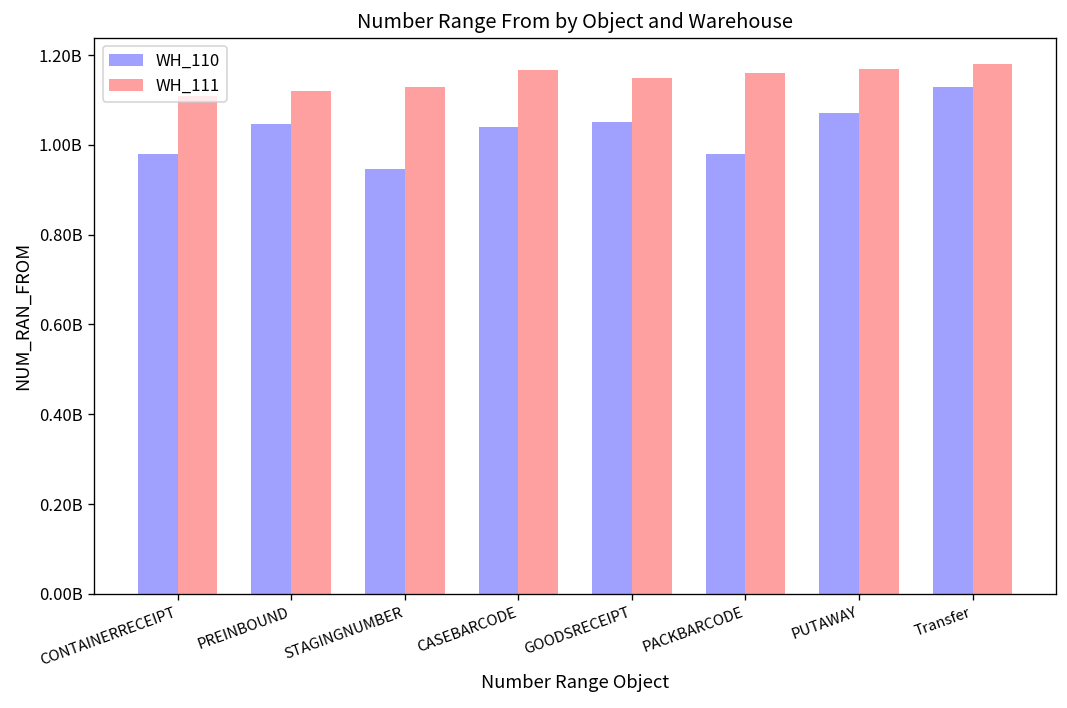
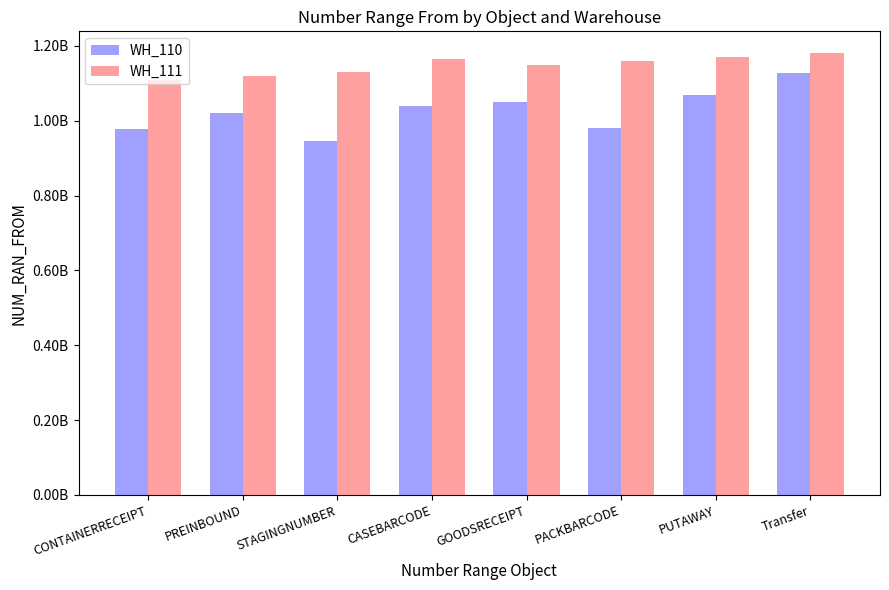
  {
    "WH_110": {
      "CONTAINERRECEIPT": 980000000,
-     "PREINBOUND": 1050000000,
+     "PREINBOUND": 1020000000,
      "STAGINGNUMBER": 950000000,
      "CASEBARCODE": 1040000000,
      "GOODSRECEIPT": 1050000000,
      "PACKBARCODE": 980000000,
      "PUTAWAY": 1070000000,
      "Transfer": 1130000000
    },
    "WH_111": {
      "PREINBOUND": 1120000000,
      "STAGINGNUMBER": 1130000000,
      "CASEBARCODE": 1170000000,
      "GOODSRECEIPT": 1150000000,
      "PACKBARCODE": 1160000000,
      "PUTAWAY": 1170000000,
      "Transfer": 1180000000
    }
  }
